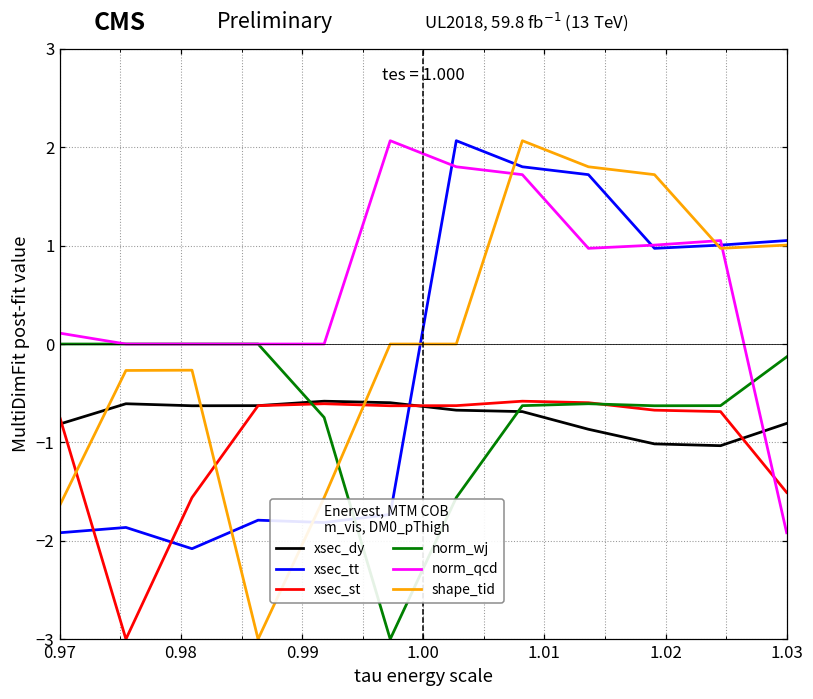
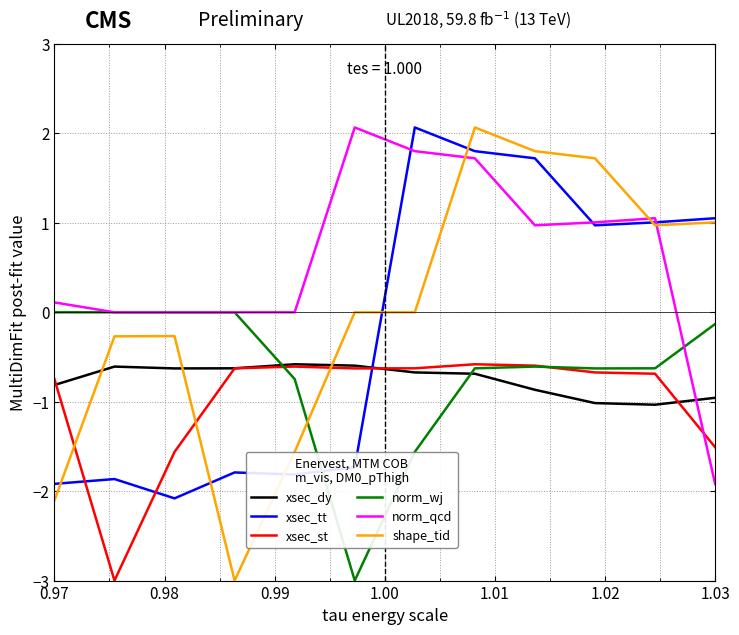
  {
    "xsec_dy": {
      "0.97": -0.8,
-     "1.03": -0.8
+     "1.03": -1.0
    },
    "xsec_tt": {
      "0.97": -1.9,
      "1.03": 1.1
    },
    "xsec_st": {
      "0.97": -0.7,
      "1.03": -1.5
    },
    "norm_wj": {
      "0.97": 0.0,
      "1.03": -0.1
    },
    "norm_qcd": {
      "0.97": 0.1,
      "1.03": -1.9
    },
    "shape_tid": {
-     "0.97": -1.6,
+     "0.97": -2.1,
      "1.03": 1.0
    }
  }
